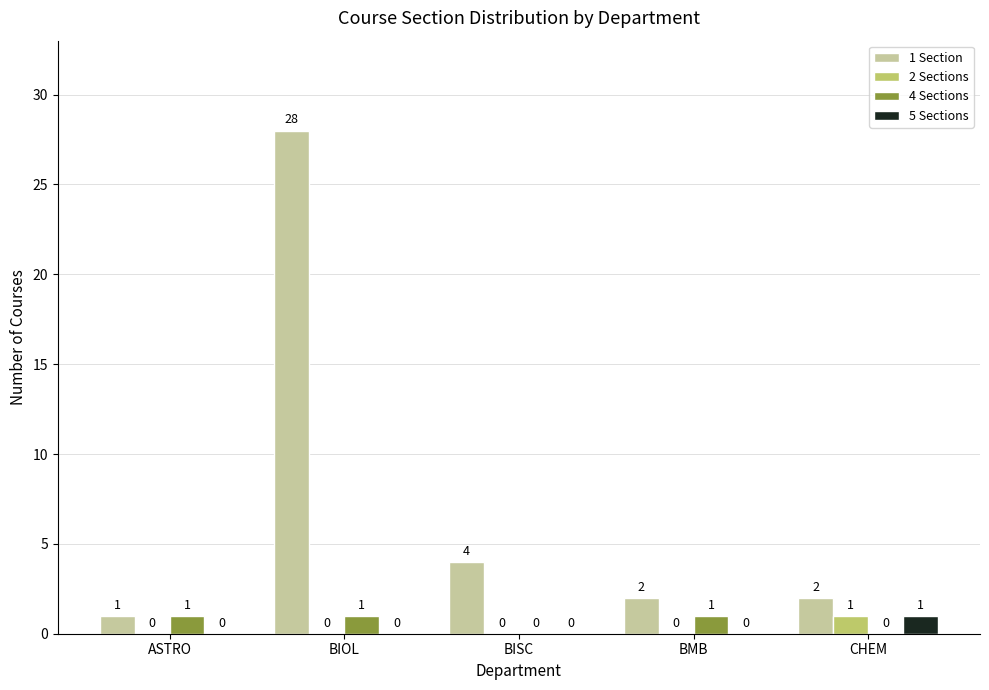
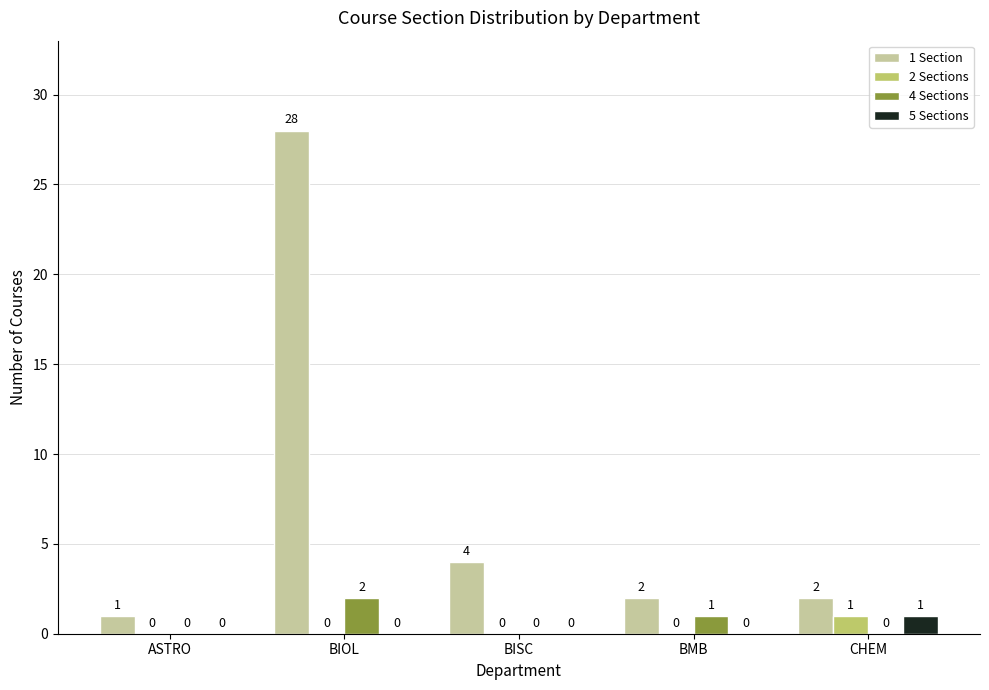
  {
    "4 Sections": {
-     "ASTRO": 1,
-     "BIOL": 1,
+     "ASTRO": 0,
+     "BIOL": 2,
      "BISC": 0,
      "BMB": 1,
      "CHEM": 0
    },
    "5 Sections": {
      "ASTRO": 0,
      "BIOL": 0,
      "BISC": 0,
      "BMB": 0,
      "CHEM": 1
    }
  }
